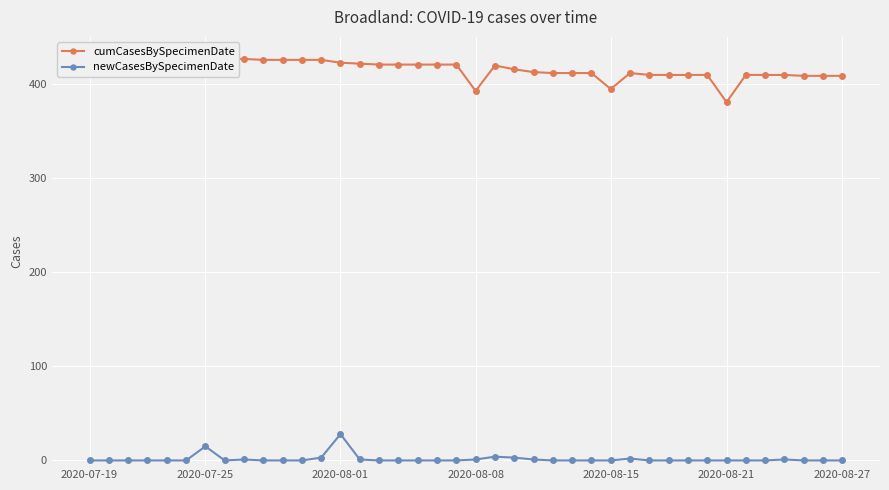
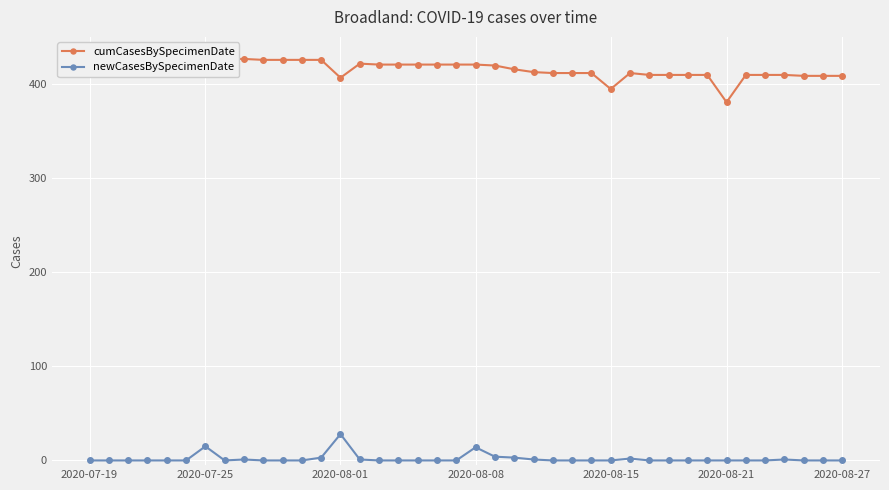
  {
    "cumCasesBySpecimenDate": {
-     "2020-08-01": 420,
-     "2020-08-08": 390,
+     "2020-08-01": 410,
+     "2020-08-08": 420,
      "2020-08-15": 400,
      "2020-08-21": 380,
      "2020-08-27": 410
    },
    "newCasesBySpecimenDate": {
      "2020-07-19": 0,
      "2020-07-25": 20,
      "2020-08-01": 30,
-     "2020-08-08": 0,
+     "2020-08-08": 10,
      "2020-08-15": 0,
      "2020-08-21": 0,
      "2020-08-27": 0
    }
  }
